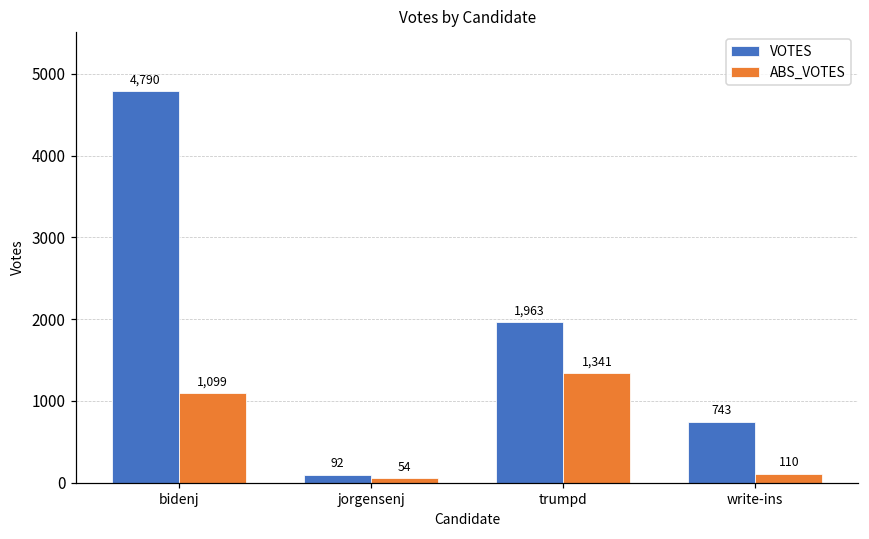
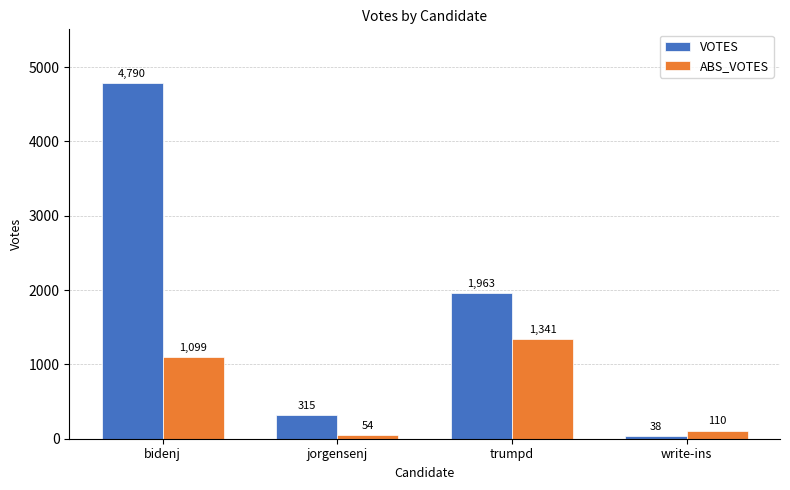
  {
    "VOTES": {
      "bidenj": "4,790",
-     "jorgensenj": "92",
+     "jorgensenj": "315",
      "trumpd": "1,963",
-     "write-ins": "743"
+     "write-ins": "38"
    },
    "ABS_VOTES": {
      "bidenj": "1,099",
      "jorgensenj": "54",
      "trumpd": "1,341",
      "write-ins": "110"
    }
  }
